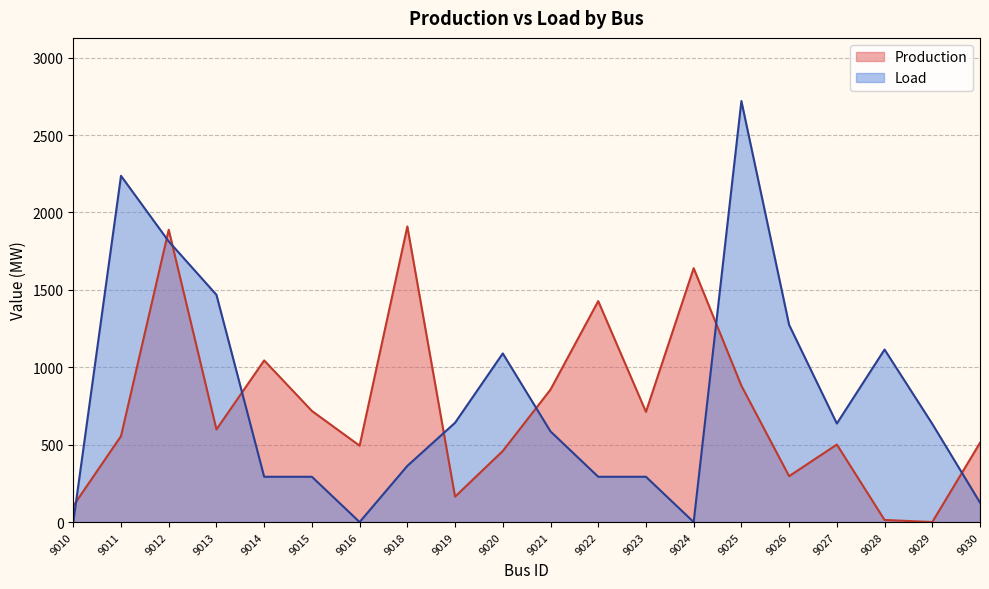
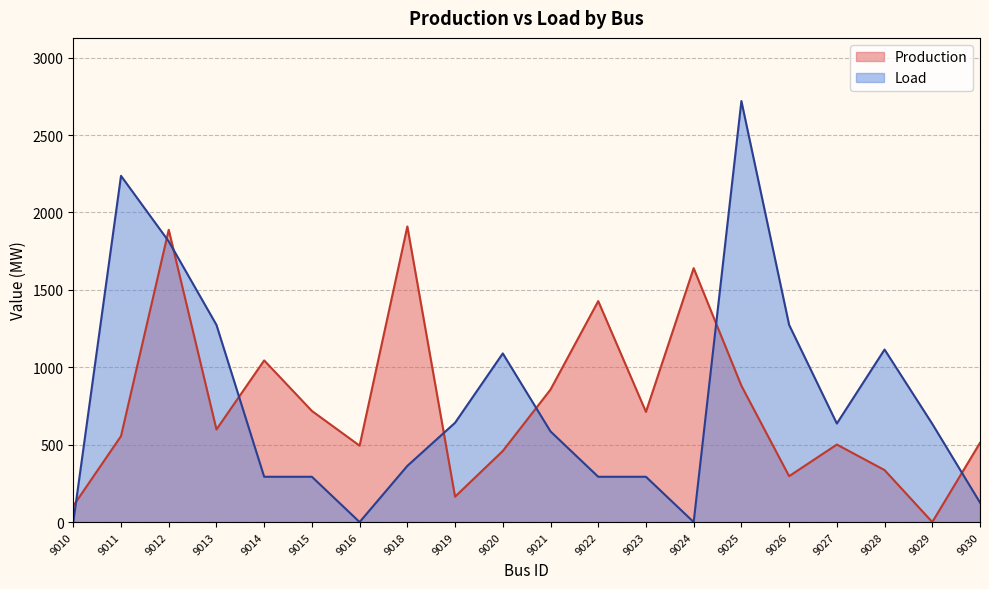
  {
    "Production": {
      "9010": 100,
      "9011": 560,
      "9012": 1890,
      "9013": 600,
      "9014": 1040,
      "9015": 720,
      "9016": 490,
      "9018": 1910,
      "9019": 160,
      "9020": 460,
      "9021": 860,
      "9022": 1430,
      "9023": 710,
      "9024": 1640,
      "9025": 880,
      "9026": 300,
      "9027": 500,
-     "9028": 10,
+     "9028": 340,
      "9029": 0,
      "9030": 510
    },
    "Load": {
      "9010": 0,
      "9011": 2240,
      "9012": 1810,
-     "9013": 1470,
+     "9013": 1270,
      "9014": 290,
      "9015": 290,
      "9016": 0,
      "9018": 360,
      "9019": 640,
      "9020": 1090,
      "9021": 590,
      "9022": 290,
      "9023": 290,
      "9024": 0,
      "9025": 2720,
      "9026": 1270,
      "9027": 640,
      "9028": 1110,
      "9029": 630,
      "9030": 130
    }
  }
